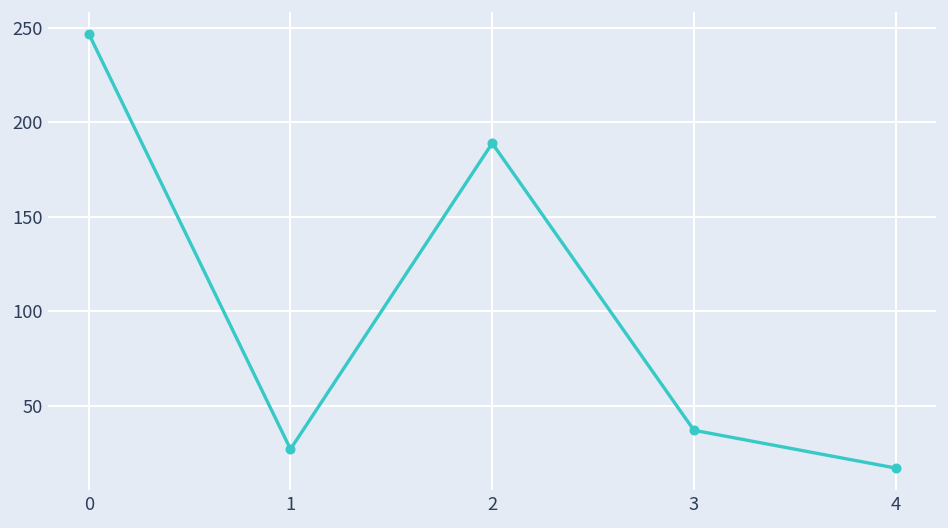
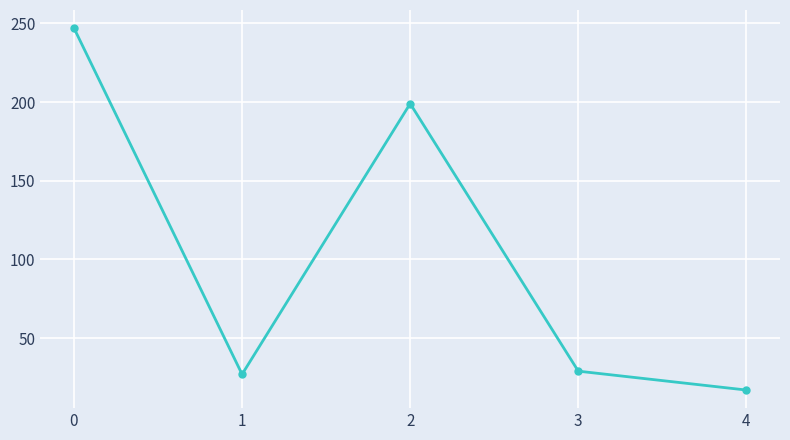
  {
    "0": 247,
    "1": 27,
-   "2": 189,
-   "3": 37,
+   "2": 199,
+   "3": 29,
    "4": 17
  }
